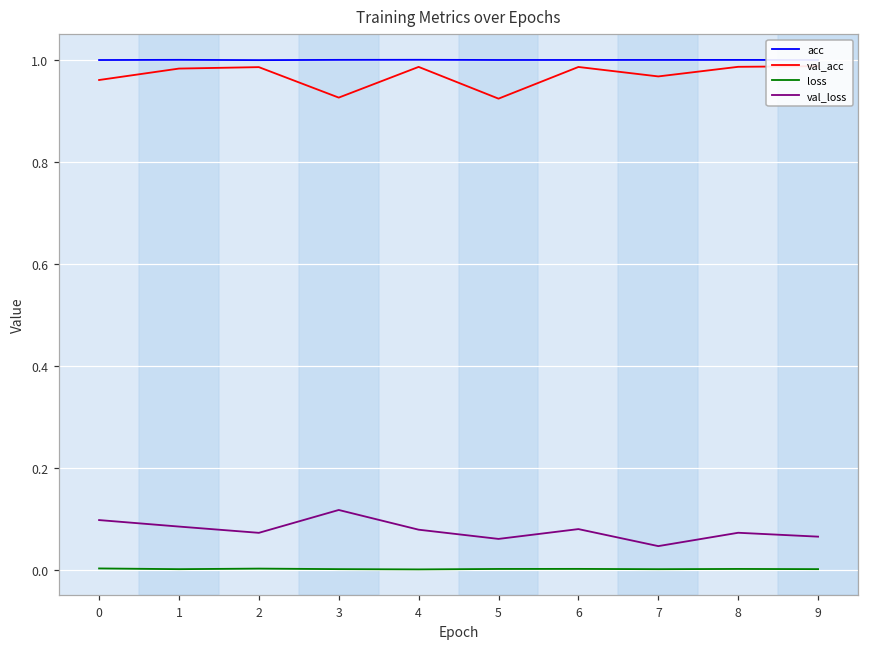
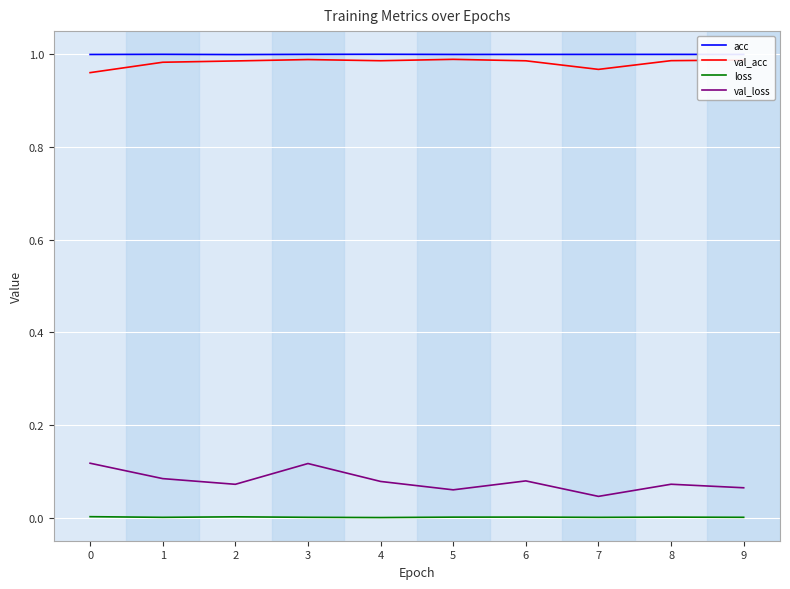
  {
    "acc": {
      "0": 1.00,
      "1": 1.00,
      "2": 1.00,
      "3": 1.00,
      "4": 1.00,
      "5": 1.00,
      "6": 1.00,
      "7": 1.00,
      "8": 1.00
    },
    "val_acc": {
      "0": 0.96,
      "1": 0.98,
      "2": 0.99,
-     "3": 0.93,
+     "3": 0.99,
      "4": 0.99,
-     "5": 0.92,
+     "5": 0.99,
      "6": 0.99,
      "7": 0.97,
      "8": 0.99
    },
    "loss": {
      "0": 0.00,
      "1": 0.00,
      "2": 0.00,
      "3": 0.00,
      "4": 0.00,
      "5": 0.00,
      "6": 0.00,
      "7": 0.00,
      "8": 0.00,
      "9": 0.00
    },
    "val_loss": {
-     "0": 0.10,
+     "0": 0.12,
      "1": 0.08,
      "2": 0.07,
      "3": 0.12,
      "4": 0.08,
      "5": 0.06,
      "6": 0.08,
      "7": 0.05,
      "8": 0.07,
      "9": 0.07
    }
  }
